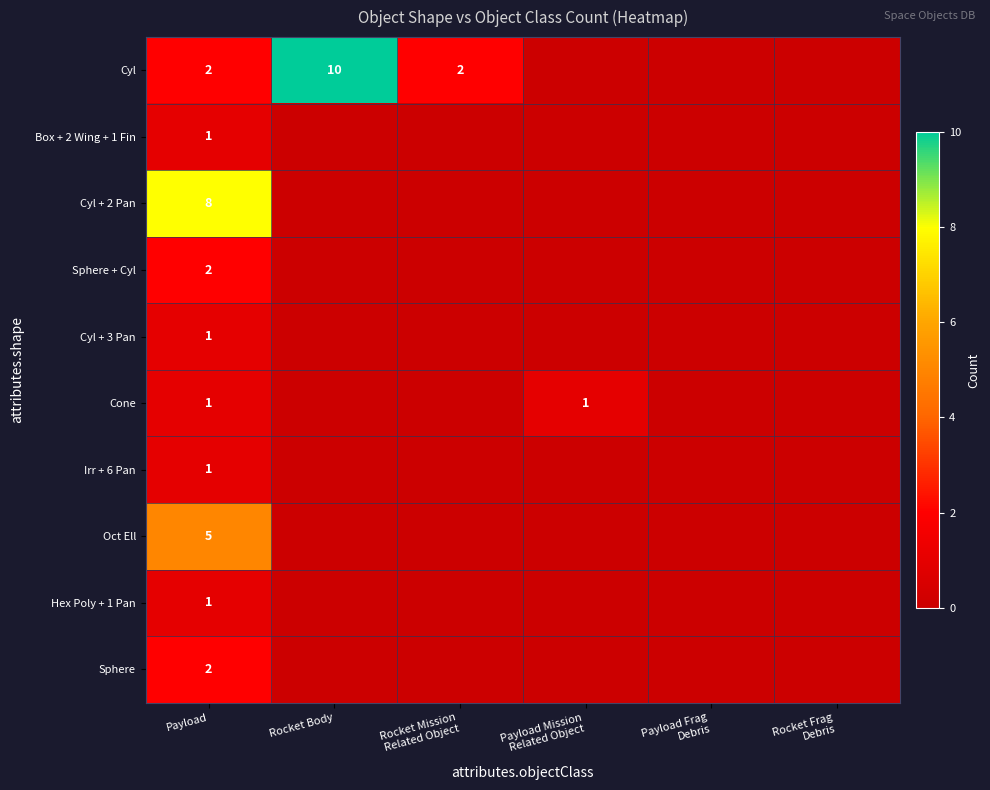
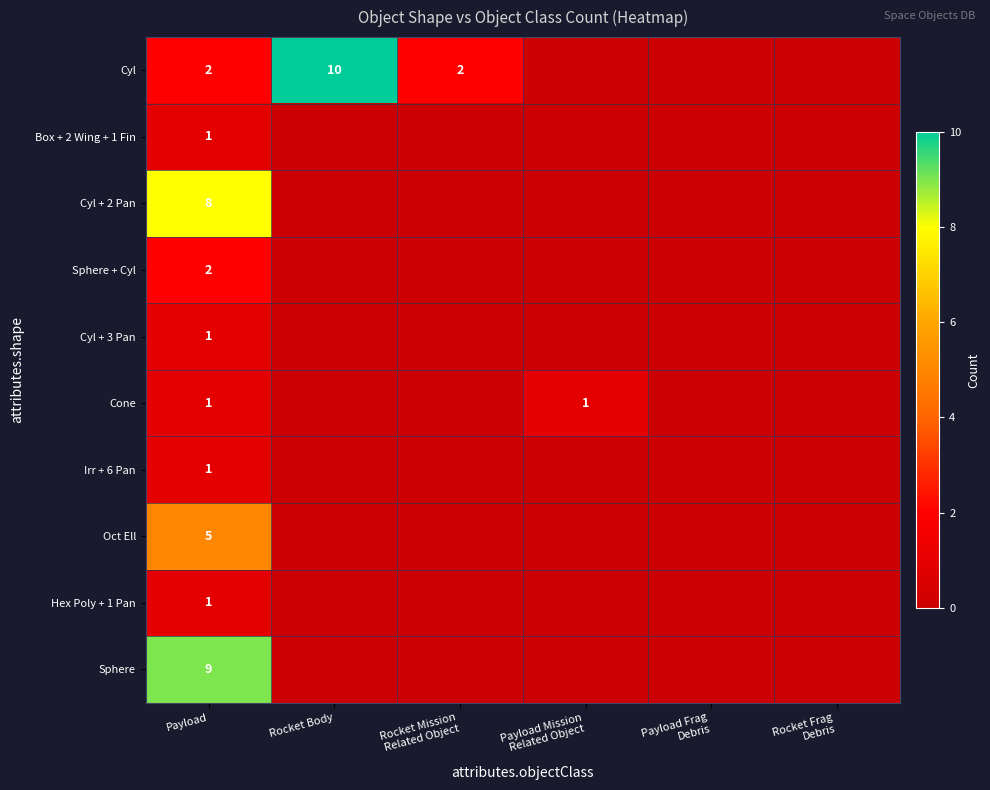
  {
    "Cyl": {
      "Payload": 2,
      "Rocket Body": 10,
      "Rocket Mission Related Object": 2
    },
    "Box + 2 Wing + 1 Fin": {
      "Payload": 1
    },
    "Cyl + 2 Pan": {
      "Payload": 8
    },
    "Sphere + Cyl": {
      "Payload": 2
    },
    "Cyl + 3 Pan": {
      "Payload": 1
    },
    "Cone": {
      "Payload": 1,
      "Payload Mission Related Object": 1
    },
    "Irr + 6 Pan": {
      "Payload": 1
    },
    "Oct Ell": {
      "Payload": 5
    },
    "Hex Poly + 1 Pan": {
      "Payload": 1
    },
    "Sphere": {
-     "Payload": 2
+     "Payload": 9
    }
  }
